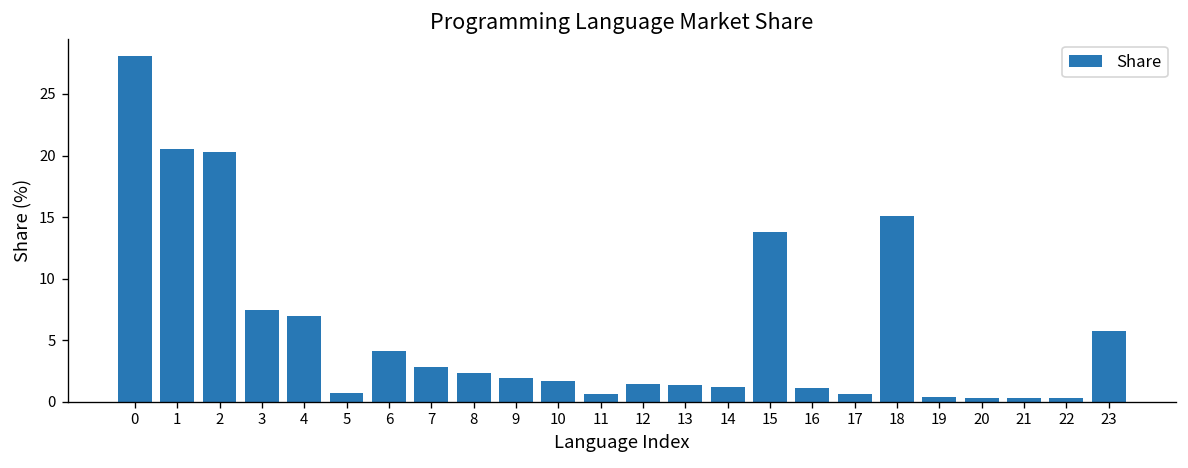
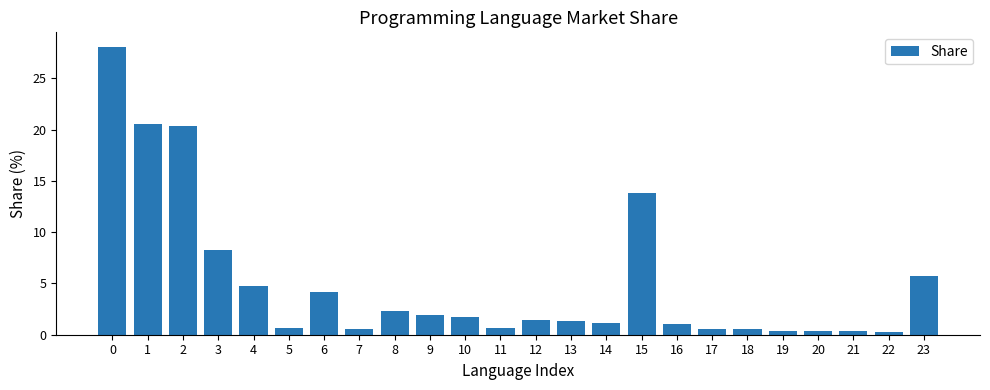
  {
    "0": 28.1,
    "1": 20.5,
    "2": 20.3,
-   "3": 7.4,
-   "4": 7.0,
+   "3": 8.3,
+   "4": 4.8,
    "5": 0.7,
    "6": 4.2,
-   "7": 2.8,
+   "7": 0.5,
    "8": 2.4,
    "9": 2.0,
    "10": 1.7,
    "11": 0.6,
    "12": 1.4,
    "13": 1.3,
    "14": 1.2,
    "15": 13.8,
    "16": 1.1,
    "17": 0.6,
-   "18": 15.1,
+   "18": 0.6,
    "19": 0.4,
    "20": 0.3,
    "21": 0.3,
    "22": 0.3,
    "23": 5.8
  }
